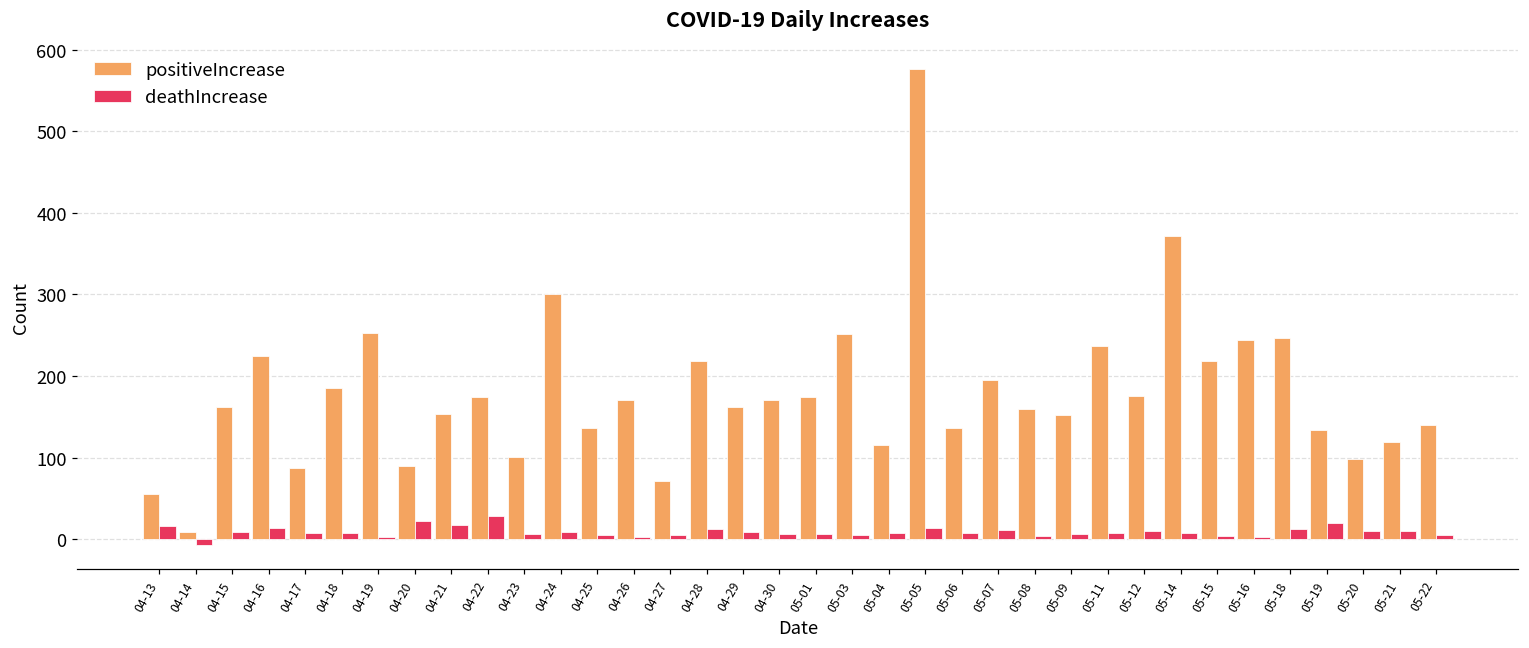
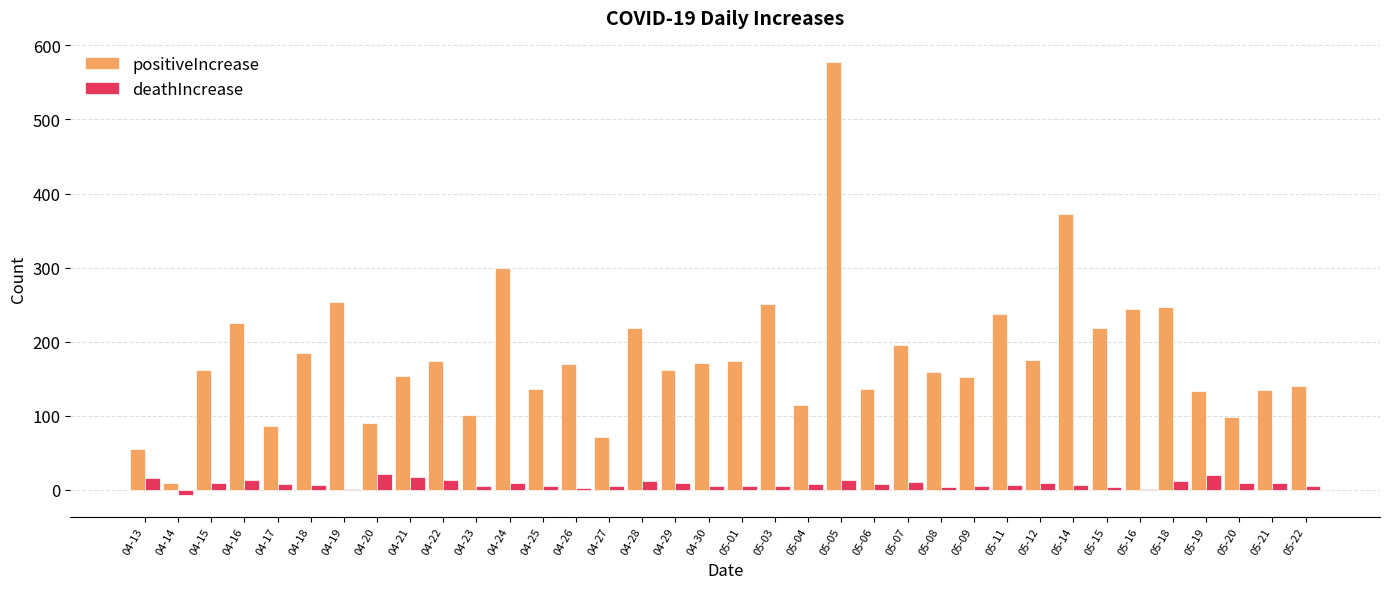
  {
    "positiveIncrease": {
      "04-13": 60,
      "04-14": 10,
      "04-15": 160,
      "04-16": 230,
      "04-17": 90,
      "04-18": 190,
      "04-19": 250,
      "04-20": 90,
      "04-21": 150,
      "04-22": 170,
      "04-23": 100,
      "04-24": 300,
      "04-25": 140,
      "04-26": 170,
      "04-27": 70,
      "04-28": 220,
      "04-29": 160,
      "04-30": 170,
      "05-01": 170,
      "05-03": 250,
      "05-04": 120,
      "05-05": 580,
      "05-06": 140,
      "05-07": 200,
      "05-08": 160,
      "05-09": 150,
      "05-11": 240,
      "05-12": 180,
      "05-14": 370,
      "05-15": 220,
      "05-16": 240,
      "05-18": 250,
      "05-19": 130,
      "05-20": 100,
-     "05-21": 120,
+     "05-21": 140,
      "05-22": 140
    },
    "deathIncrease": {
      "04-13": 20,
      "04-14": -10,
      "04-15": 10,
      "04-16": 10,
      "04-17": 10,
      "04-18": 10,
      "04-20": 20,
      "04-21": 20,
-     "04-22": 30,
+     "04-22": 10,
      "04-23": 10,
      "04-24": 10,
      "04-25": 10,
      "04-27": 10,
      "04-28": 10,
      "04-29": 10,
      "04-30": 10,
      "05-01": 10,
      "05-03": 10,
      "05-04": 10,
      "05-05": 10,
      "05-06": 10,
      "05-07": 10,
      "05-08": 0,
      "05-09": 10,
      "05-11": 10,
      "05-12": 10,
      "05-14": 10,
      "05-15": 0,
      "05-18": 10,
      "05-19": 20,
      "05-20": 10,
      "05-21": 10,
      "05-22": 10
    }
  }
